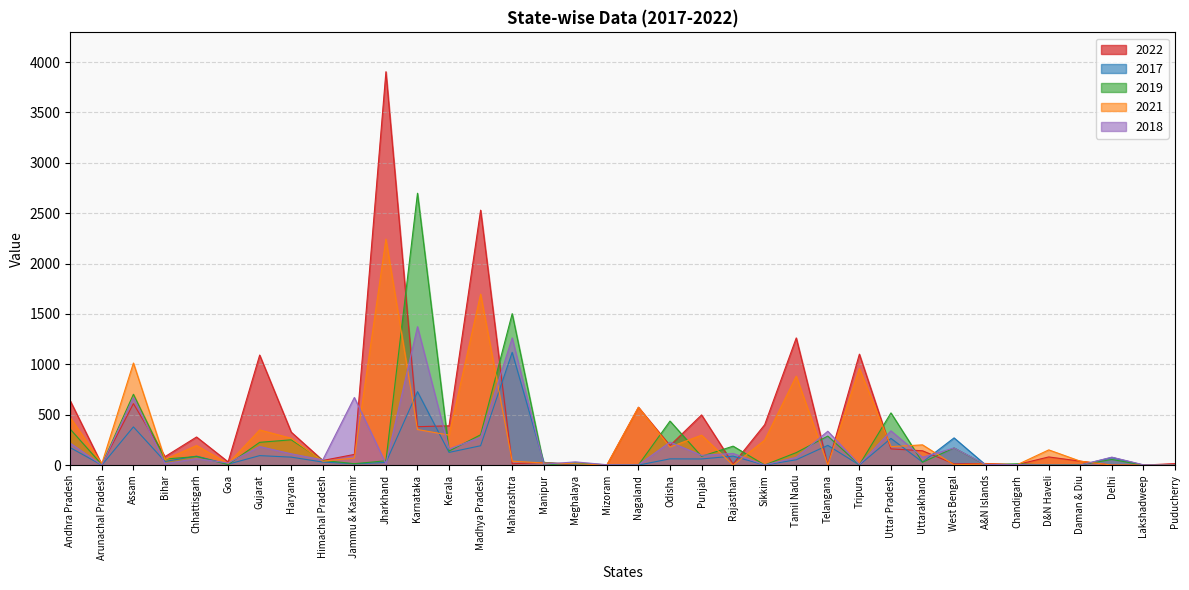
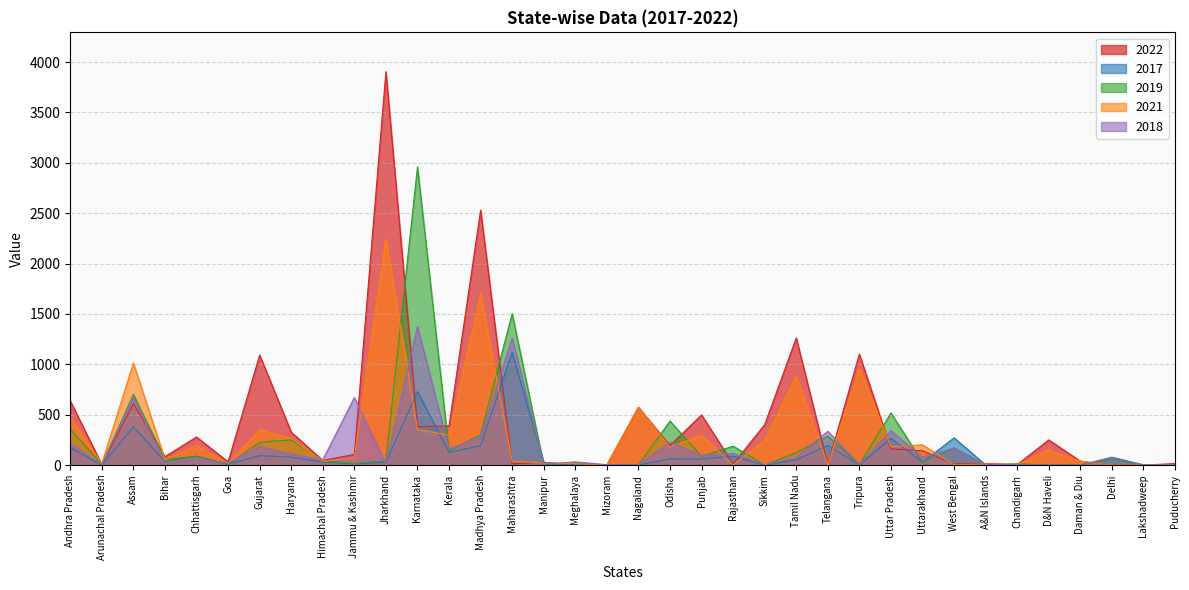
  {
    "2022": {
      "Andhra Pradesh": 640,
      "Assam": 610,
      "Chhattisgarh": 280,
      "Gujarat": 1090,
      "Haryana": 330,
      "Jammu & Kashmir": 110,
      "Jharkhand": 3900,
      "Karnataka": 380,
      "Kerala": 390,
      "Madhya Pradesh": 2530,
      "Maharashtra": 10,
      "Punjab": 500,
      "Sikkim": 400,
      "Tamil Nadu": 1260,
      "Tripura": 1100,
      "Uttarakhand": 140,
-     "D&N Haveli": 80
+     "D&N Haveli": 250
    },
    "2017": {
      "Andhra Pradesh": 170,
      "Assam": 380,
      "Gujarat": 90,
      "Haryana": 80,
      "Karnataka": 730,
      "Madhya Pradesh": 190,
      "Maharashtra": 1120,
      "Odisha": 60,
      "Punjab": 60,
      "Rajasthan": 90,
      "Telangana": 200,
      "Uttar Pradesh": 270,
      "West Bengal": 270
    },
    "2019": {
      "Andhra Pradesh": 360,
      "Assam": 700,
      "Gujarat": 230,
-     "Karnataka": 2700,
+     "Karnataka": 2960,
      "Maharashtra": 1500,
      "Odisha": 440,
      "Rajasthan": 190,
      "Tamil Nadu": 120,
      "Telangana": 290,
      "Uttar Pradesh": 520
    },
    "2021": {
      "Andhra Pradesh": 470,
      "Assam": 1010,
      "Chhattisgarh": 190,
      "Gujarat": 350,
      "Jammu & Kashmir": 70,
      "Jharkhand": 2240,
      "Karnataka": 350,
      "Kerala": 300,
      "Madhya Pradesh": 1700,
      "Maharashtra": 40,
      "Punjab": 300,
      "Sikkim": 250,
      "Tamil Nadu": 880,
      "Tripura": 960,
      "Uttarakhand": 200,
      "D&N Haveli": 150
    },
    "2018": {
      "Andhra Pradesh": 220,
      "Assam": 670,
      "Gujarat": 180,
      "Haryana": 110,
      "Jammu & Kashmir": 670,
      "Karnataka": 1370,
      "Maharashtra": 1260,
      "Odisha": 230,
      "Rajasthan": 120,
      "Telangana": 340,
      "Uttar Pradesh": 340,
      "Uttarakhand": 80
    }
  }
